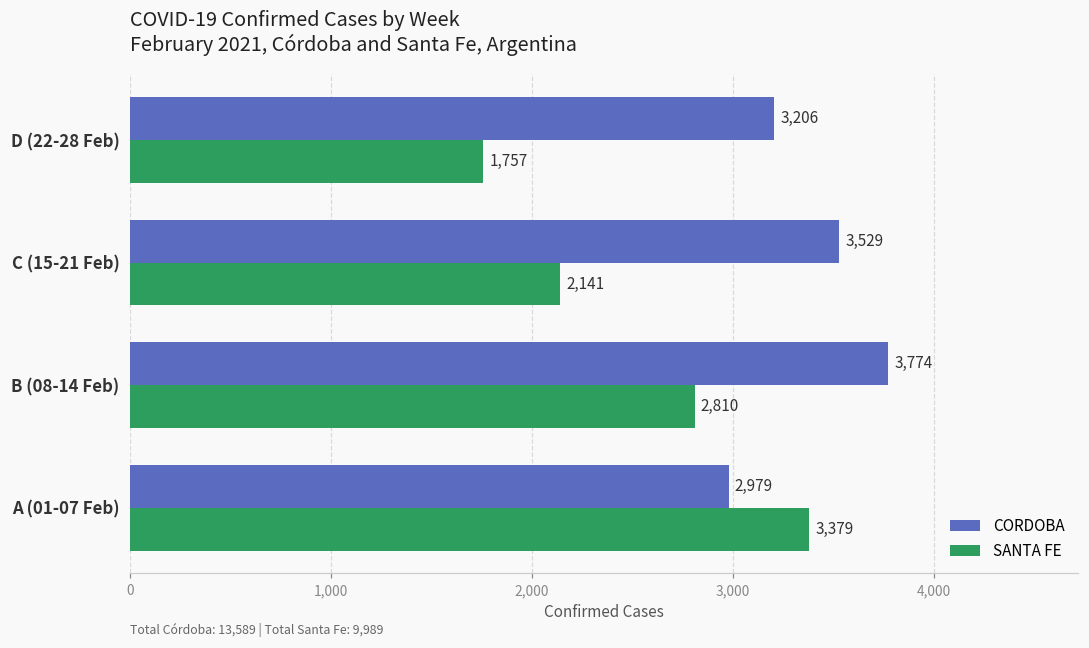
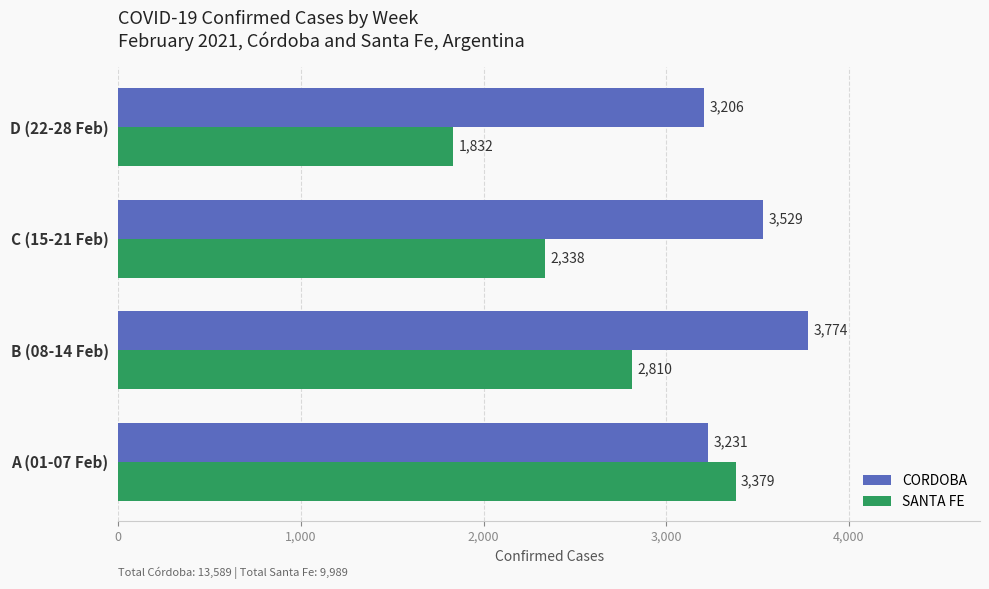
  {
    "CORDOBA": {
      "D (22-28 Feb)": "3,206",
      "C (15-21 Feb)": "3,529",
      "B (08-14 Feb)": "3,774",
-     "A (01-07 Feb)": "2,979"
+     "A (01-07 Feb)": "3,231"
    },
    "SANTA FE": {
-     "D (22-28 Feb)": "1,757",
-     "C (15-21 Feb)": "2,141",
+     "D (22-28 Feb)": "1,832",
+     "C (15-21 Feb)": "2,338",
      "B (08-14 Feb)": "2,810",
      "A (01-07 Feb)": "3,379"
    }
  }
